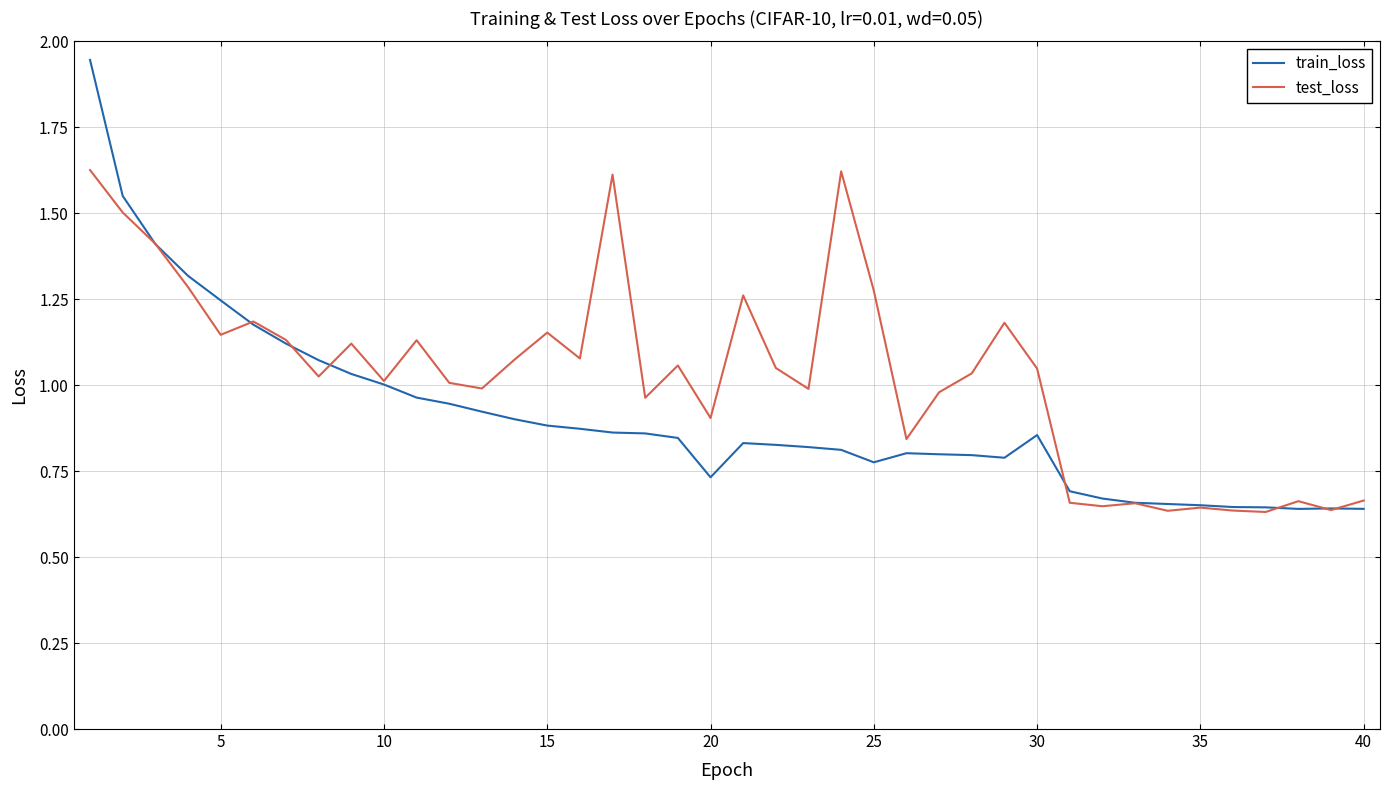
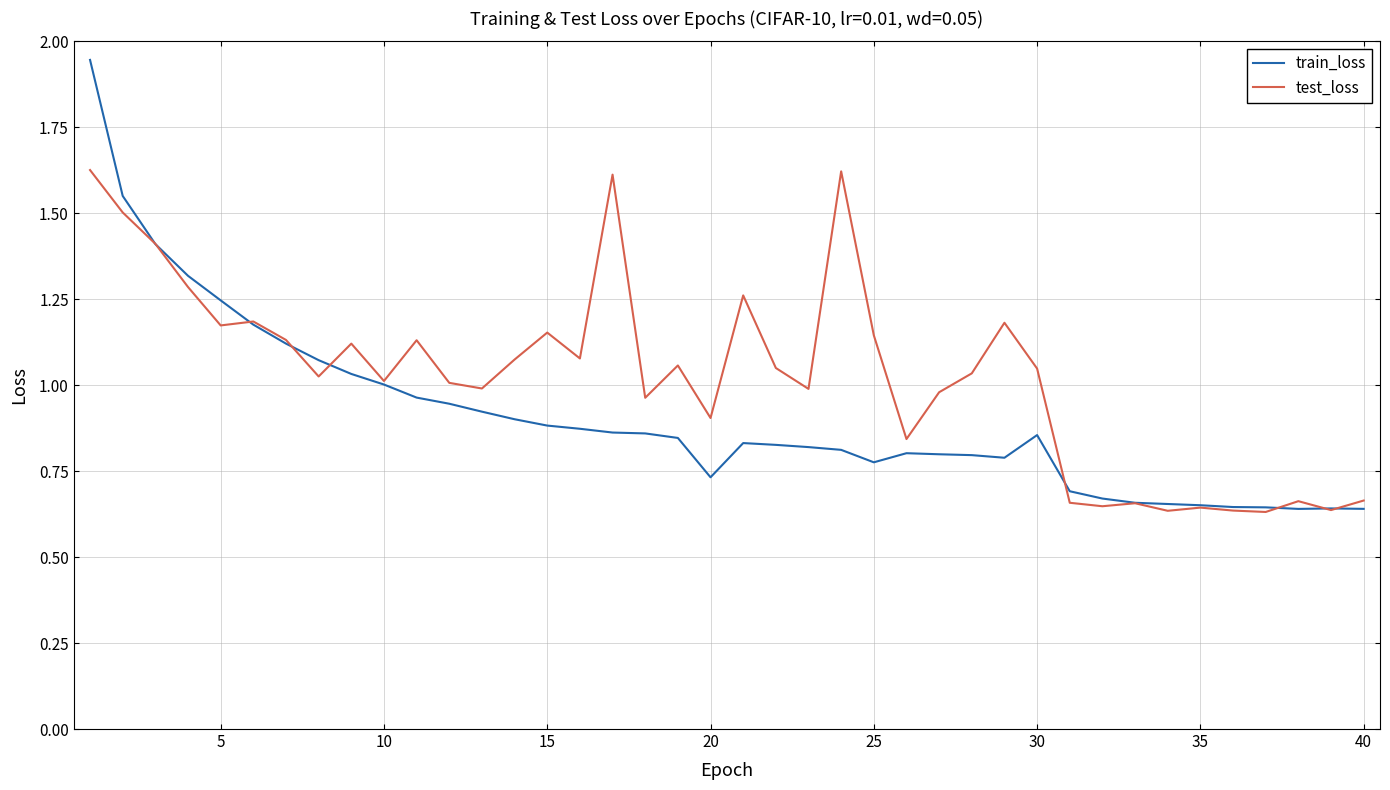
  {
    "train_loss": {
      "5": 1.25,
      "10": 1.00,
      "15": 0.88,
      "20": 0.73,
      "25": 0.78,
      "30": 0.85,
      "40": 0.64
    },
    "test_loss": {
-     "5": 1.15,
+     "5": 1.17,
      "10": 1.01,
      "15": 1.15,
      "20": 0.90,
-     "25": 1.27,
+     "25": 1.15,
      "30": 1.05,
      "40": 0.66
    }
  }
